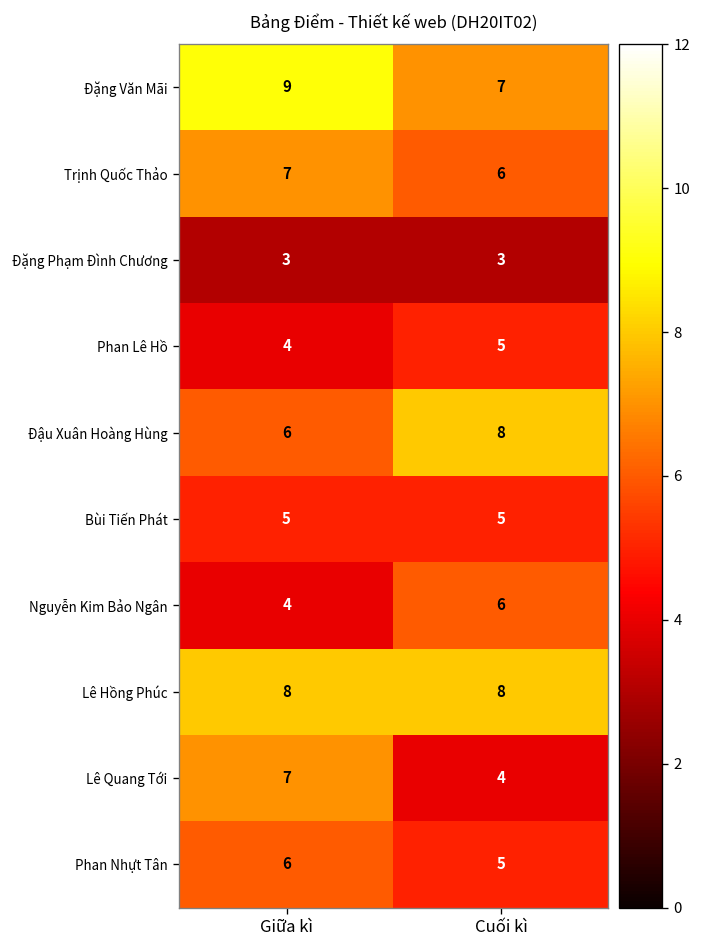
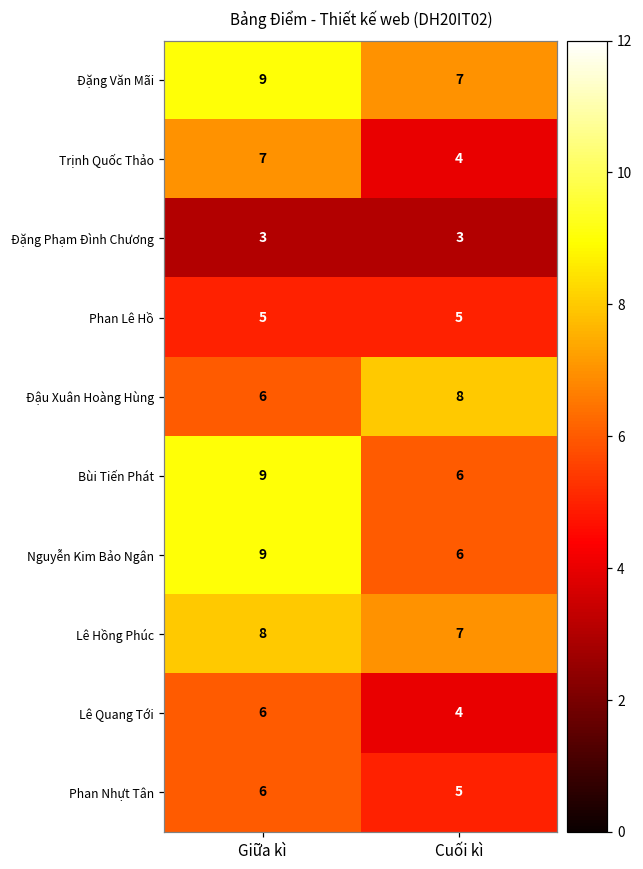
  {
    "Đặng Văn Mãi": {
      "Giữa kì": 9,
      "Cuối kì": 7
    },
    "Trịnh Quốc Thảo": {
      "Giữa kì": 7,
-     "Cuối kì": 6
+     "Cuối kì": 4
    },
    "Đặng Phạm Đình Chương": {
      "Giữa kì": 3,
      "Cuối kì": 3
    },
    "Phan Lê Hồ": {
-     "Giữa kì": 4,
+     "Giữa kì": 5,
      "Cuối kì": 5
    },
    "Đậu Xuân Hoàng Hùng": {
      "Giữa kì": 6,
      "Cuối kì": 8
    },
    "Bùi Tiến Phát": {
-     "Giữa kì": 5,
-     "Cuối kì": 5
+     "Giữa kì": 9,
+     "Cuối kì": 6
    },
    "Nguyễn Kim Bảo Ngân": {
-     "Giữa kì": 4,
+     "Giữa kì": 9,
      "Cuối kì": 6
    },
    "Lê Hồng Phúc": {
      "Giữa kì": 8,
-     "Cuối kì": 8
+     "Cuối kì": 7
    },
    "Lê Quang Tới": {
-     "Giữa kì": 7,
+     "Giữa kì": 6,
      "Cuối kì": 4
    },
    "Phan Nhựt Tân": {
      "Giữa kì": 6,
      "Cuối kì": 5
    }
  }
